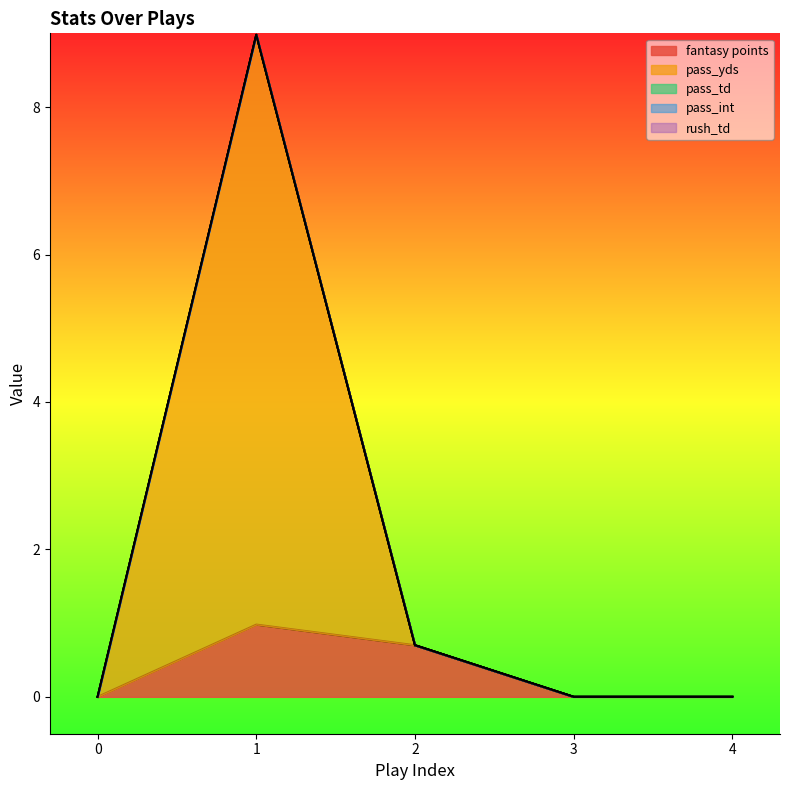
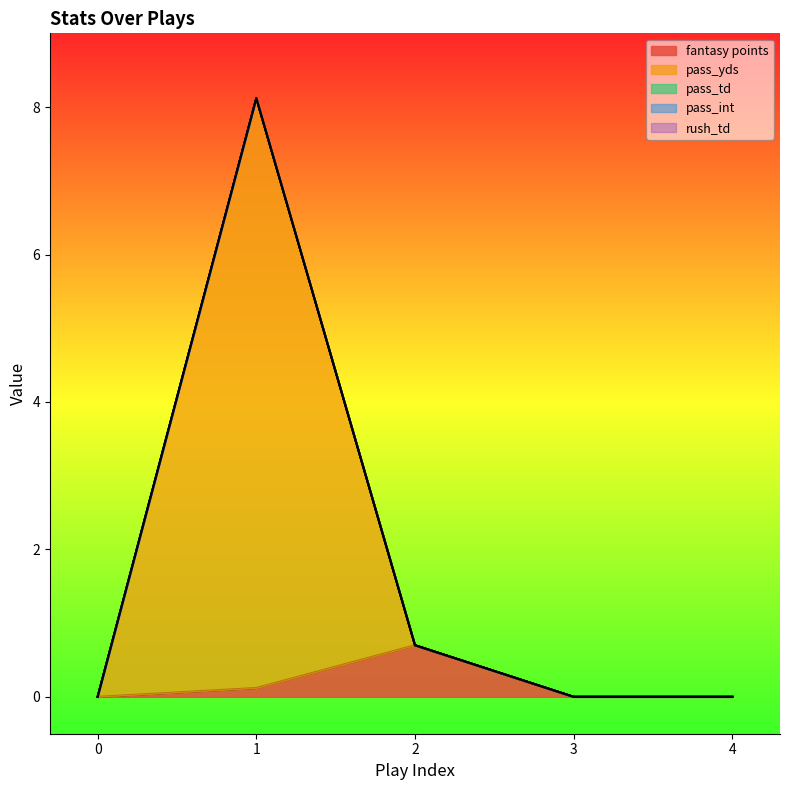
  {
    "fantasy points": {
-     "1": 1.0
+     "1": 0.1
    }
  }
